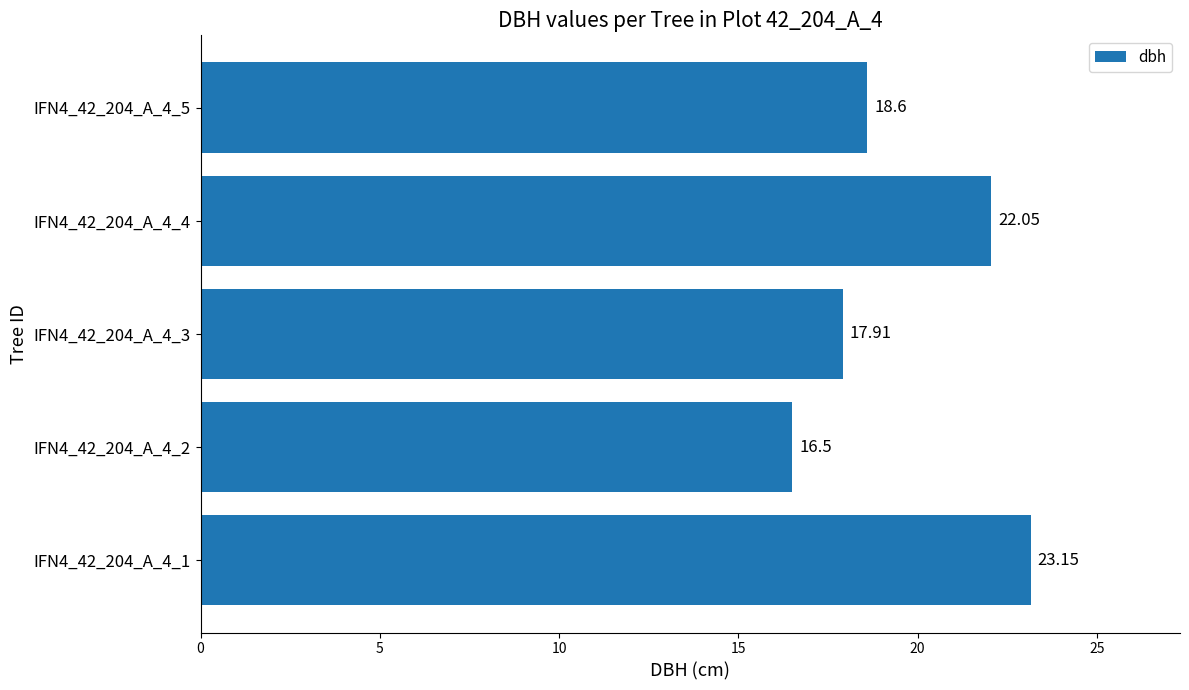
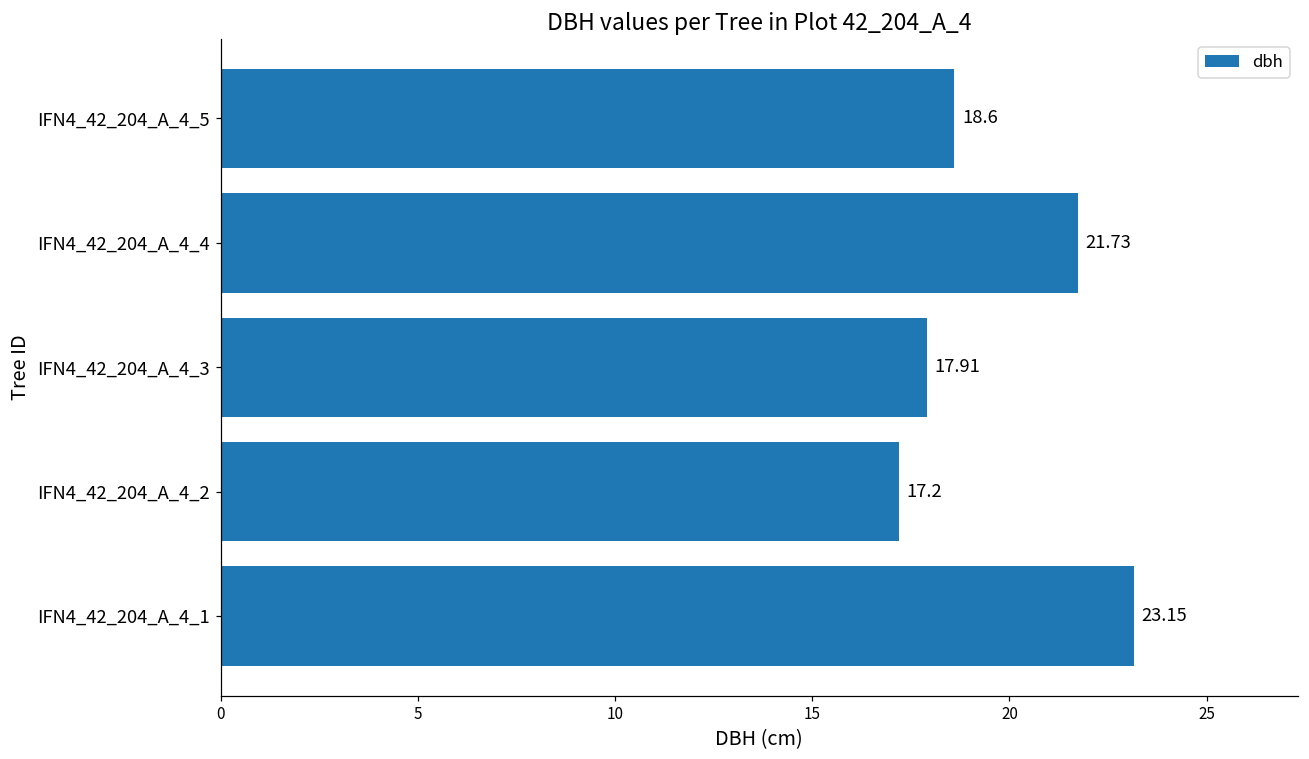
  {
    "IFN4_42_204_A_4_5": 18.6,
-   "IFN4_42_204_A_4_4": 22.05,
+   "IFN4_42_204_A_4_4": 21.73,
    "IFN4_42_204_A_4_3": 17.91,
-   "IFN4_42_204_A_4_2": 16.5,
+   "IFN4_42_204_A_4_2": 17.2,
    "IFN4_42_204_A_4_1": 23.15
  }
